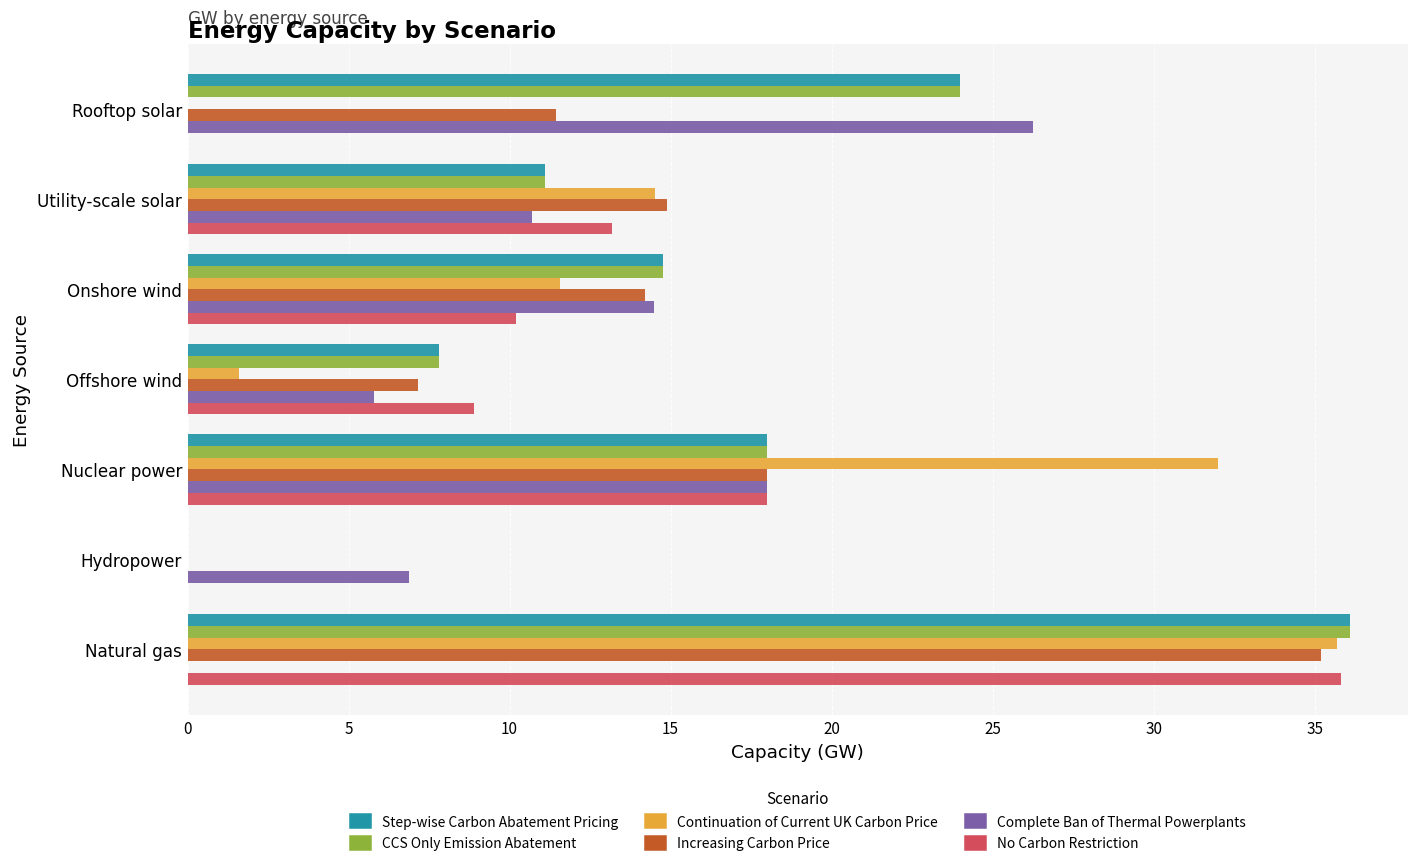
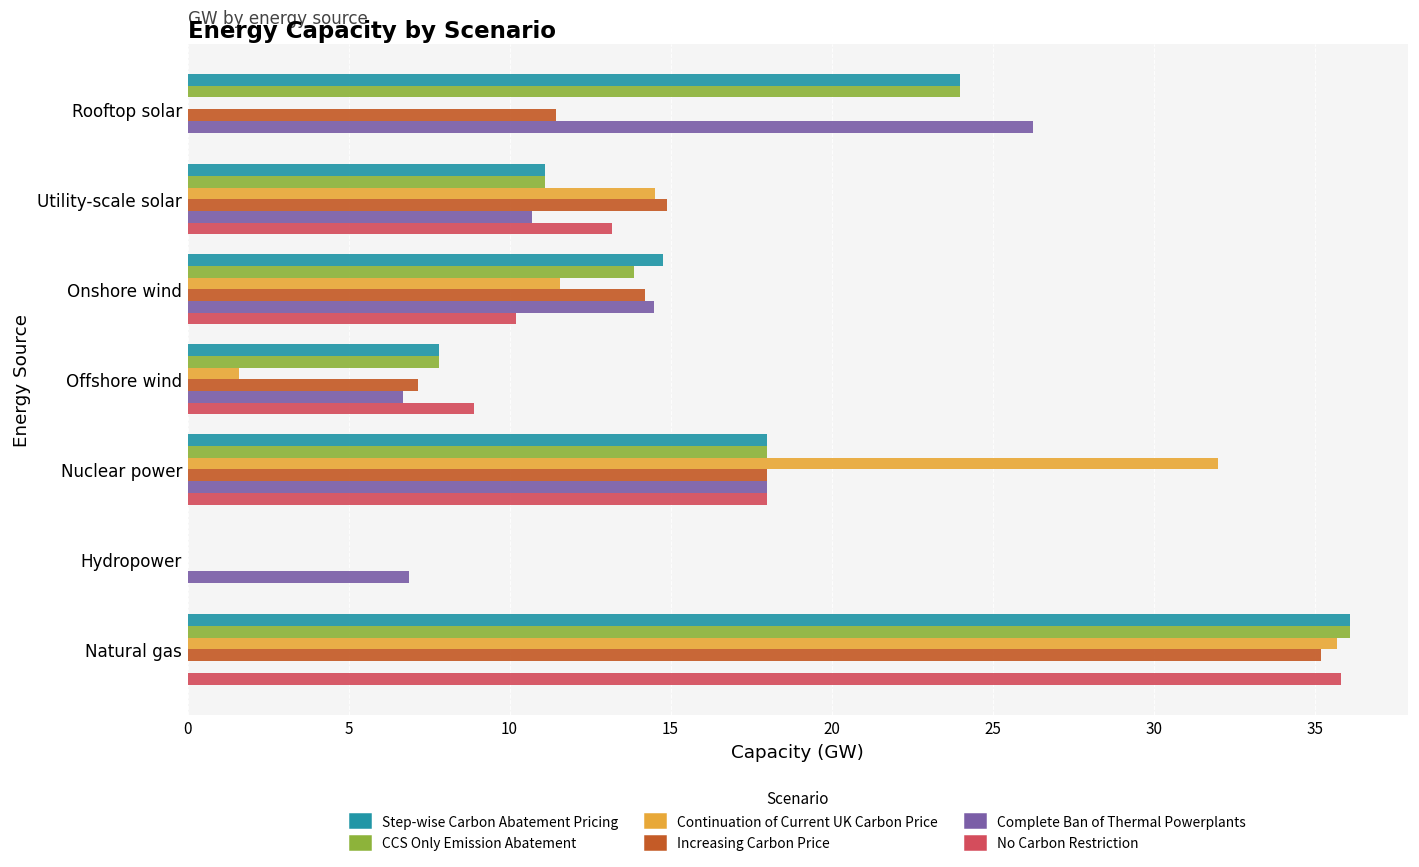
  {
    "Step-wise Carbon Abatement Pricing": {
      "Rooftop solar": 24.0,
      "Utility-scale solar": 11.1,
      "Onshore wind": 14.8,
      "Offshore wind": 7.8,
      "Nuclear power": 18.0,
      "Hydropower": 0.0,
      "Natural gas": 36.1
    },
    "CCS Only Emission Abatement": {
      "Rooftop solar": 24.0,
      "Utility-scale solar": 11.1,
-     "Onshore wind": 14.8,
+     "Onshore wind": 13.9,
      "Offshore wind": 7.8,
      "Nuclear power": 18.0,
      "Hydropower": 0.0,
      "Natural gas": 36.1
    },
    "Continuation of Current UK Carbon Price": {
      "Rooftop solar": 0.0,
      "Utility-scale solar": 14.5,
      "Onshore wind": 11.6,
      "Offshore wind": 1.6,
      "Nuclear power": 32.0,
      "Hydropower": 0.0,
      "Natural gas": 35.7
    },
    "Complete Ban of Thermal Powerplants": {
      "Rooftop solar": 26.3,
      "Utility-scale solar": 10.7,
      "Onshore wind": 14.5,
-     "Offshore wind": 5.8,
+     "Offshore wind": 6.7,
      "Nuclear power": 18.0,
      "Hydropower": 6.9,
      "Natural gas": 0.0
    }
  }
